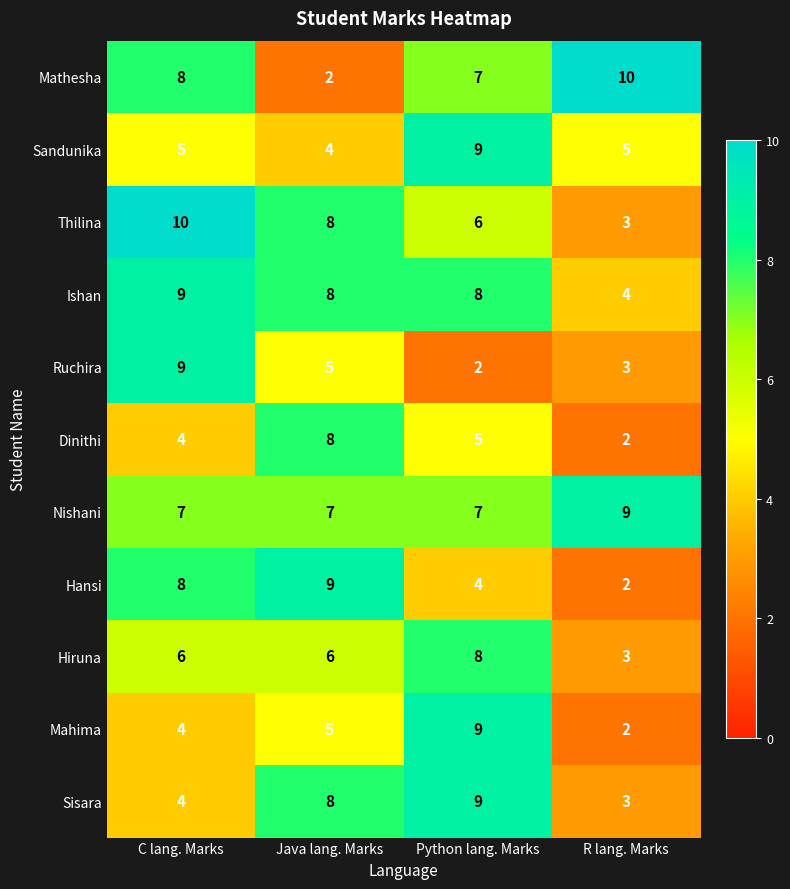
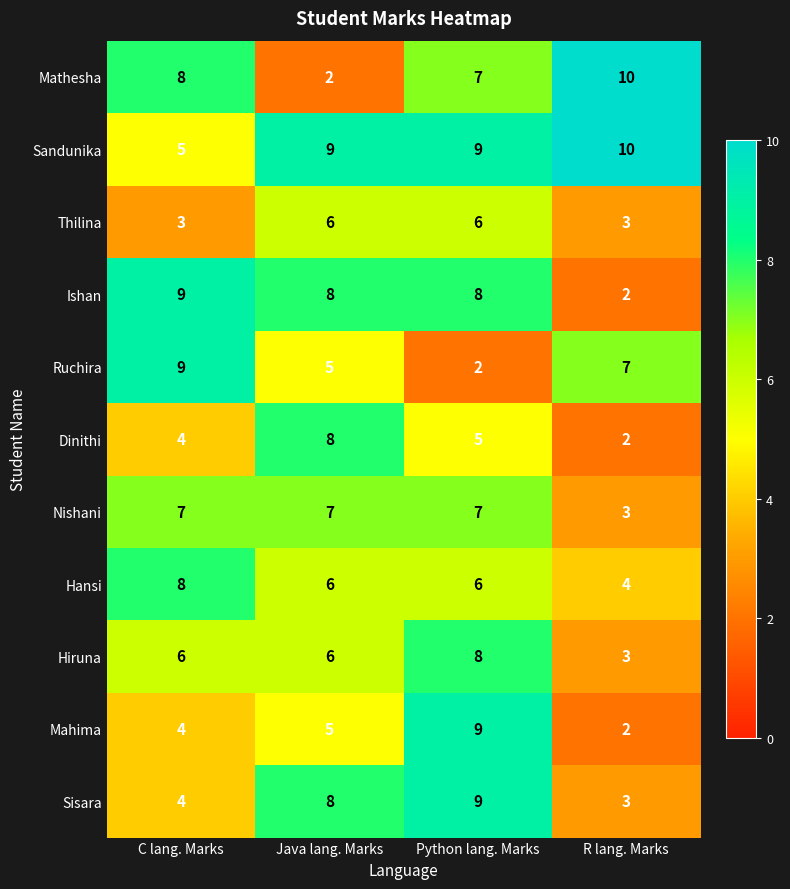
  {
    "Mathesha": {
      "C lang. Marks": 8,
      "Java lang. Marks": 2,
      "Python lang. Marks": 7,
      "R lang. Marks": 10
    },
    "Sandunika": {
      "C lang. Marks": 5,
-     "Java lang. Marks": 4,
+     "Java lang. Marks": 9,
      "Python lang. Marks": 9,
-     "R lang. Marks": 5
+     "R lang. Marks": 10
    },
    "Thilina": {
-     "C lang. Marks": 10,
-     "Java lang. Marks": 8,
+     "C lang. Marks": 3,
+     "Java lang. Marks": 6,
      "Python lang. Marks": 6,
      "R lang. Marks": 3
    },
    "Ishan": {
      "C lang. Marks": 9,
      "Java lang. Marks": 8,
      "Python lang. Marks": 8,
-     "R lang. Marks": 4
+     "R lang. Marks": 2
    },
    "Ruchira": {
      "C lang. Marks": 9,
      "Java lang. Marks": 5,
      "Python lang. Marks": 2,
-     "R lang. Marks": 3
+     "R lang. Marks": 7
    },
    "Dinithi": {
      "C lang. Marks": 4,
      "Java lang. Marks": 8,
      "Python lang. Marks": 5,
      "R lang. Marks": 2
    },
    "Nishani": {
      "C lang. Marks": 7,
      "Java lang. Marks": 7,
      "Python lang. Marks": 7,
-     "R lang. Marks": 9
+     "R lang. Marks": 3
    },
    "Hansi": {
      "C lang. Marks": 8,
-     "Java lang. Marks": 9,
-     "Python lang. Marks": 4,
-     "R lang. Marks": 2
+     "Java lang. Marks": 6,
+     "Python lang. Marks": 6,
+     "R lang. Marks": 4
    },
    "Hiruna": {
      "C lang. Marks": 6,
      "Java lang. Marks": 6,
      "Python lang. Marks": 8,
      "R lang. Marks": 3
    },
    "Mahima": {
      "C lang. Marks": 4,
      "Java lang. Marks": 5,
      "Python lang. Marks": 9,
      "R lang. Marks": 2
    },
    "Sisara": {
      "C lang. Marks": 4,
      "Java lang. Marks": 8,
      "Python lang. Marks": 9,
      "R lang. Marks": 3
    }
  }
